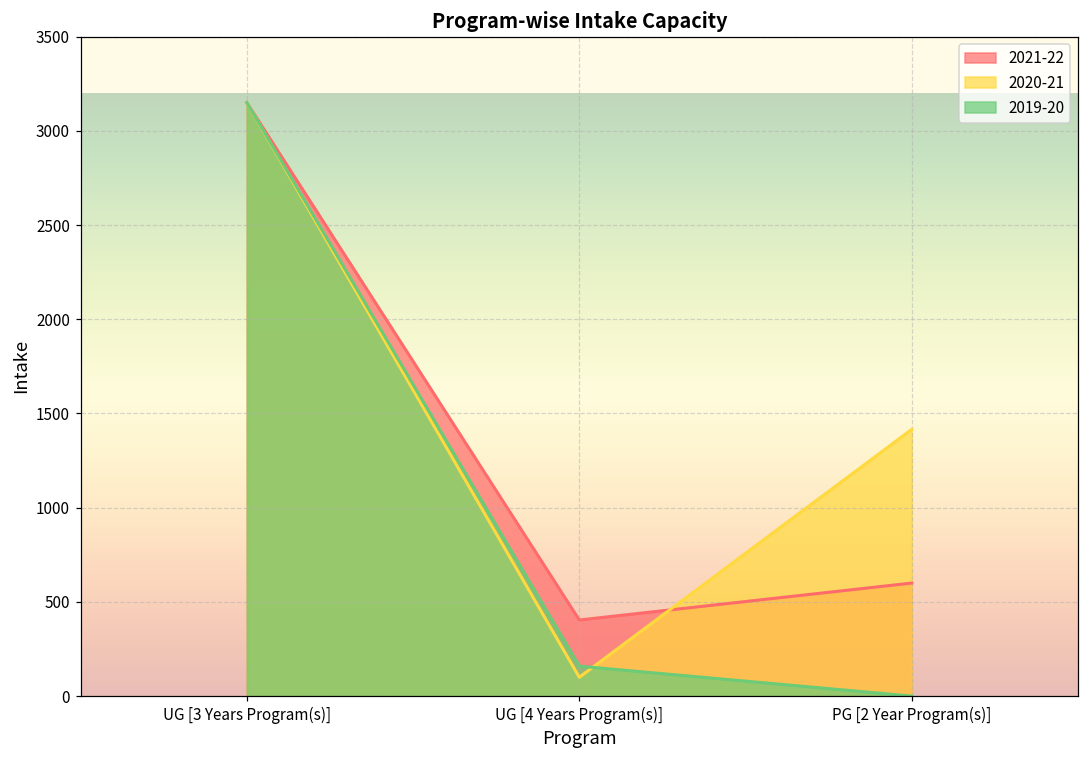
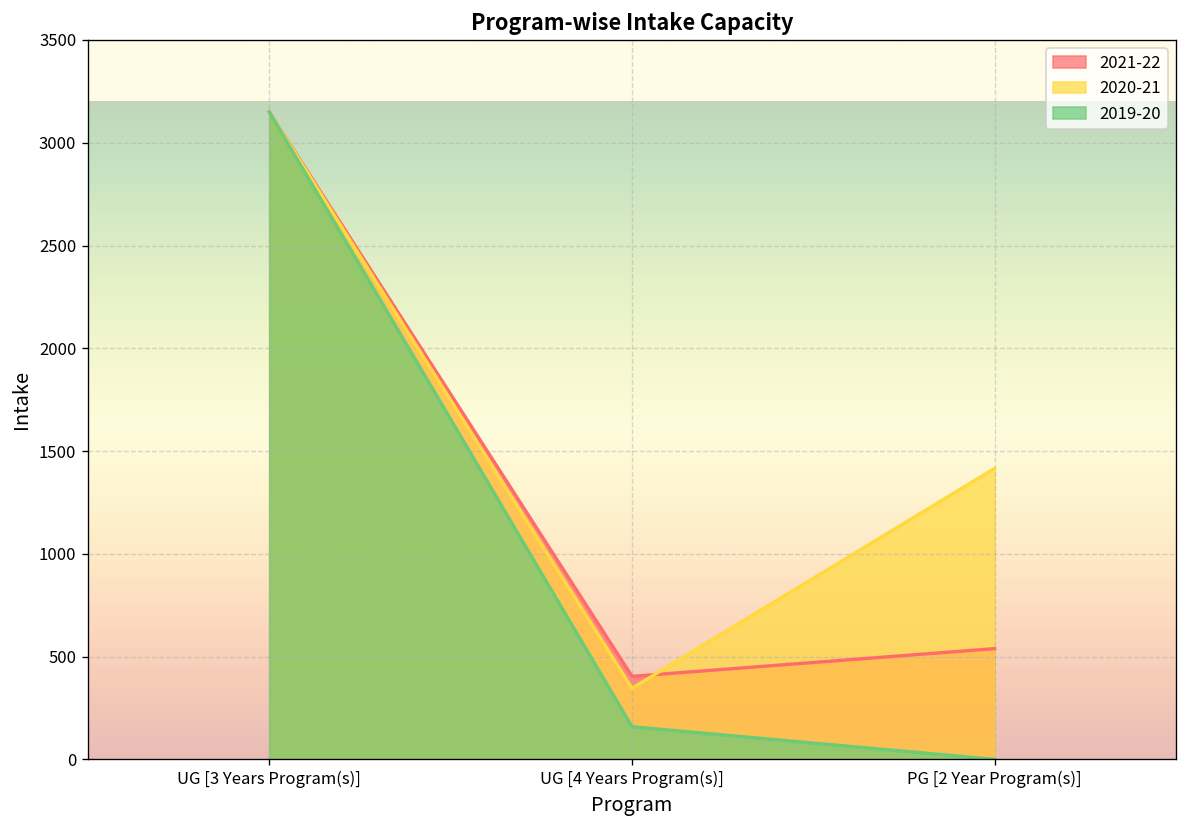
  {
    "2021-22": {
      "UG [4 Years Program(s)]": 400,
-     "PG [2 Year Program(s)]": 600
+     "PG [2 Year Program(s)]": 540
    },
    "2020-21": {
-     "UG [4 Years Program(s)]": 100,
+     "UG [4 Years Program(s)]": 350,
      "PG [2 Year Program(s)]": 1420
    },
    "2019-20": {
      "UG [4 Years Program(s)]": 160,
      "PG [2 Year Program(s)]": 0
    }
  }
